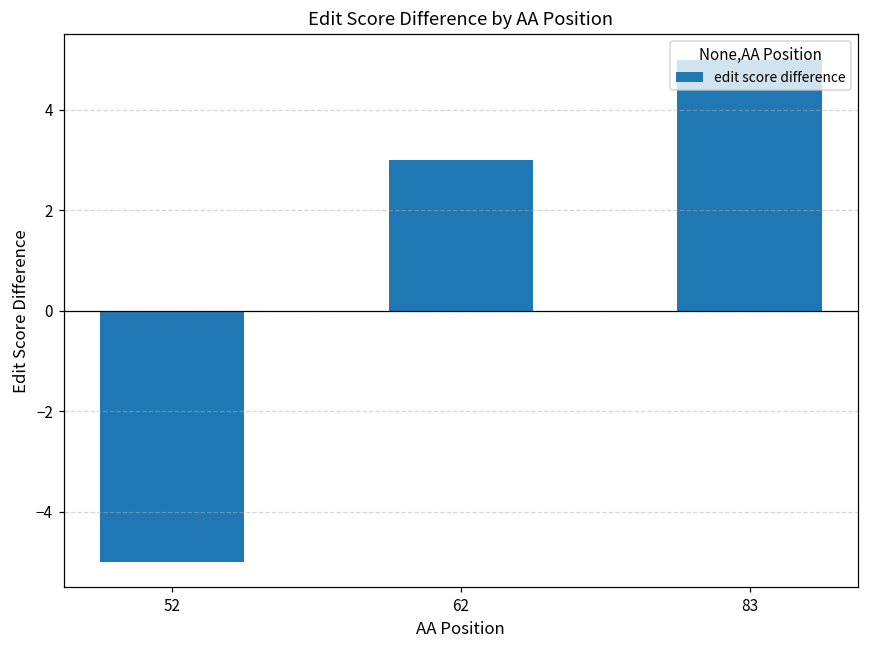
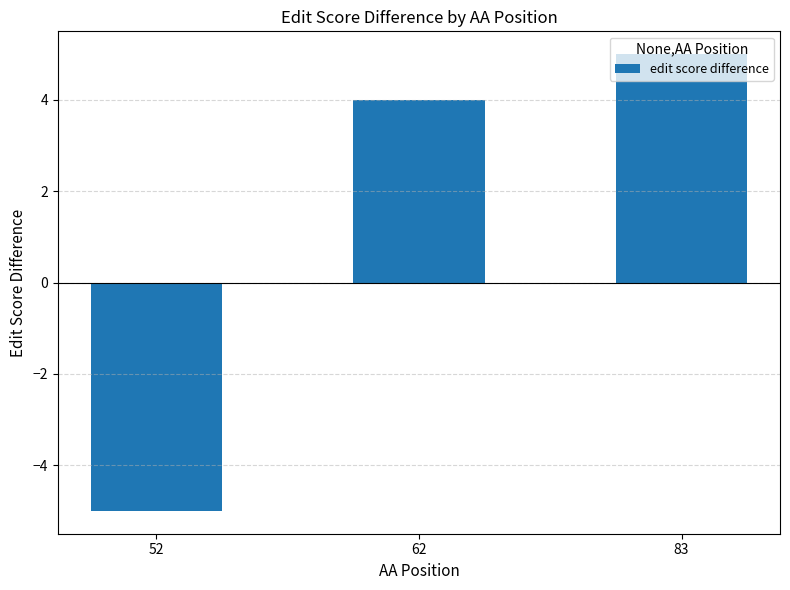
  {
    "52": -5,
-   "62": 3
+   "62": 4
  }
